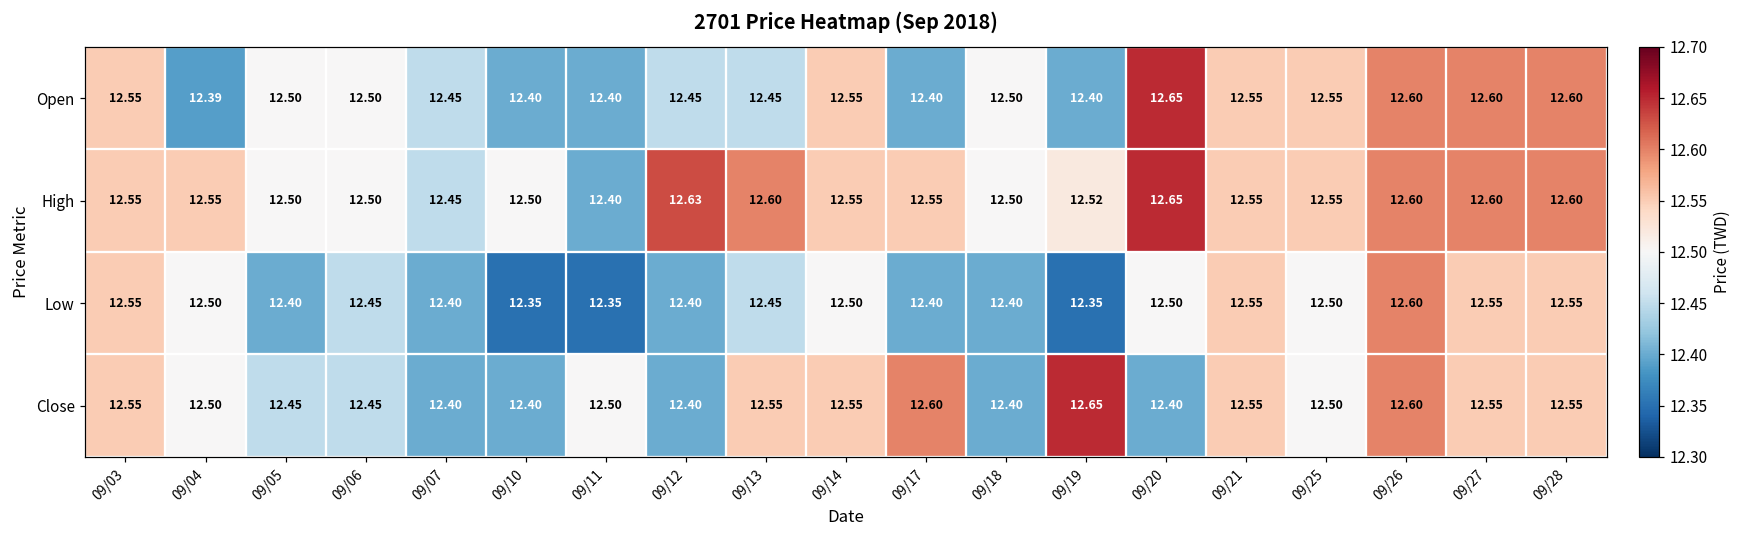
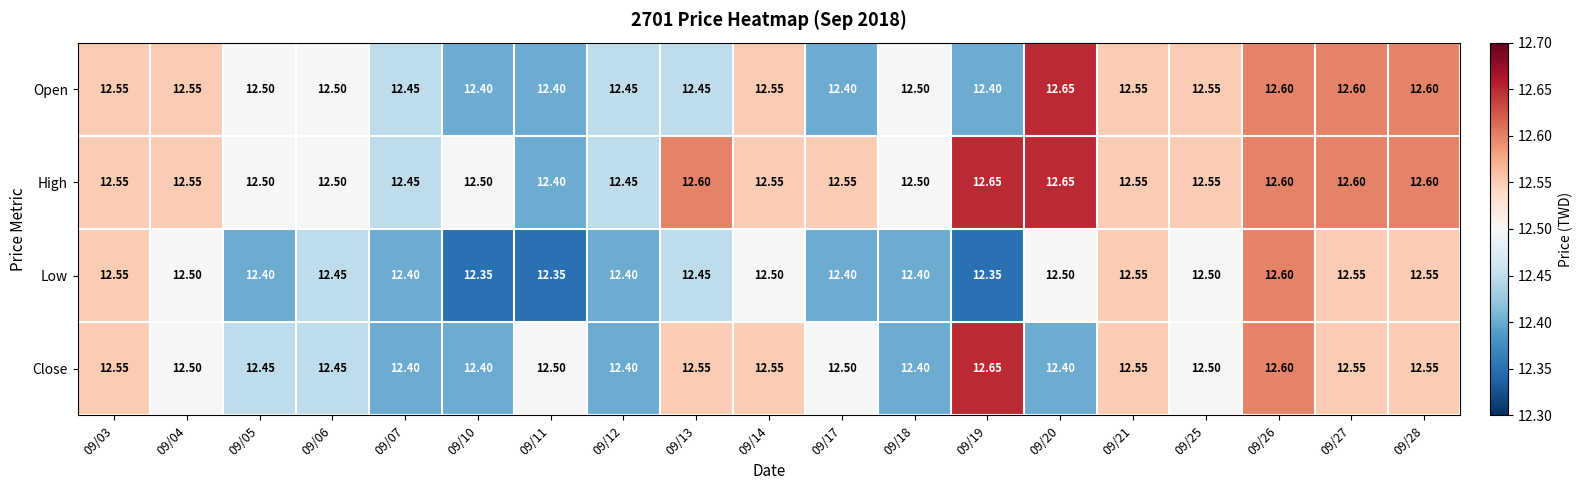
  {
    "Open": {
      "09/03": 12.55,
-     "09/04": 12.39,
+     "09/04": 12.55,
      "09/05": 12.50,
      "09/06": 12.50,
      "09/07": 12.45,
      "09/10": 12.40,
      "09/11": 12.40,
      "09/12": 12.45,
      "09/13": 12.45,
      "09/14": 12.55,
      "09/17": 12.40,
      "09/18": 12.50,
      "09/19": 12.40,
      "09/20": 12.65,
      "09/21": 12.55,
      "09/25": 12.55,
      "09/26": 12.60,
      "09/27": 12.60,
      "09/28": 12.60
    },
    "High": {
      "09/03": 12.55,
      "09/04": 12.55,
      "09/05": 12.50,
      "09/06": 12.50,
      "09/07": 12.45,
      "09/10": 12.50,
      "09/11": 12.40,
-     "09/12": 12.63,
+     "09/12": 12.45,
      "09/13": 12.60,
      "09/14": 12.55,
      "09/17": 12.55,
      "09/18": 12.50,
-     "09/19": 12.52,
+     "09/19": 12.65,
      "09/20": 12.65,
      "09/21": 12.55,
      "09/25": 12.55,
      "09/26": 12.60,
      "09/27": 12.60,
      "09/28": 12.60
    },
    "Low": {
      "09/03": 12.55,
      "09/04": 12.50,
      "09/05": 12.40,
      "09/06": 12.45,
      "09/07": 12.40,
      "09/10": 12.35,
      "09/11": 12.35,
      "09/12": 12.40,
      "09/13": 12.45,
      "09/14": 12.50,
      "09/17": 12.40,
      "09/18": 12.40,
      "09/19": 12.35,
      "09/20": 12.50,
      "09/21": 12.55,
      "09/25": 12.50,
      "09/26": 12.60,
      "09/27": 12.55,
      "09/28": 12.55
    },
    "Close": {
      "09/03": 12.55,
      "09/04": 12.50,
      "09/05": 12.45,
      "09/06": 12.45,
      "09/07": 12.40,
      "09/10": 12.40,
      "09/11": 12.50,
      "09/12": 12.40,
      "09/13": 12.55,
      "09/14": 12.55,
-     "09/17": 12.60,
+     "09/17": 12.50,
      "09/18": 12.40,
      "09/19": 12.65,
      "09/20": 12.40,
      "09/21": 12.55,
      "09/25": 12.50,
      "09/26": 12.60,
      "09/27": 12.55,
      "09/28": 12.55
    }
  }
